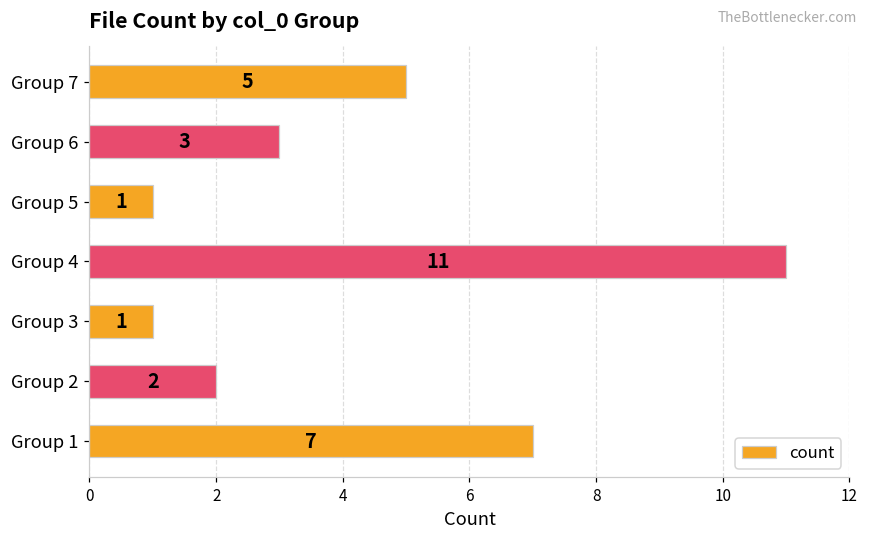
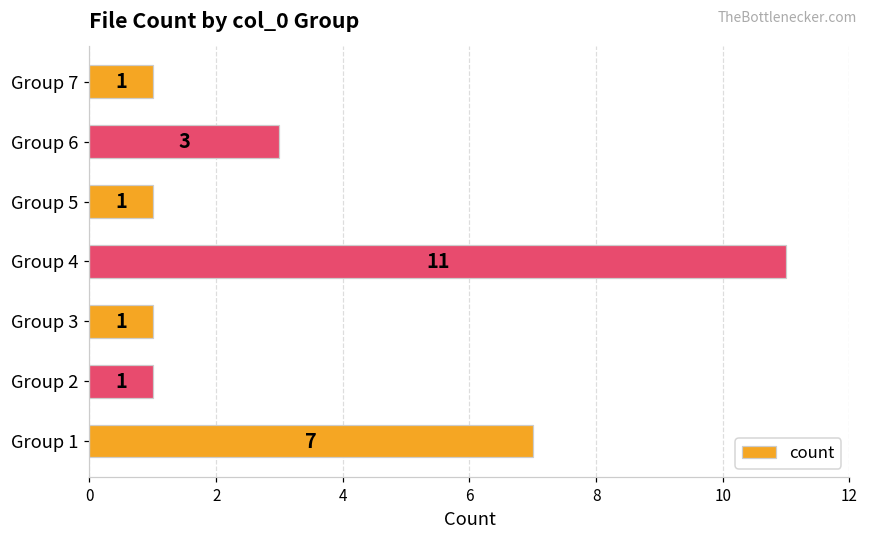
  {
-   "Group 7": 5,
+   "Group 7": 1,
    "Group 6": 3,
    "Group 5": 1,
    "Group 4": 11,
    "Group 3": 1,
-   "Group 2": 2,
+   "Group 2": 1,
    "Group 1": 7
  }
